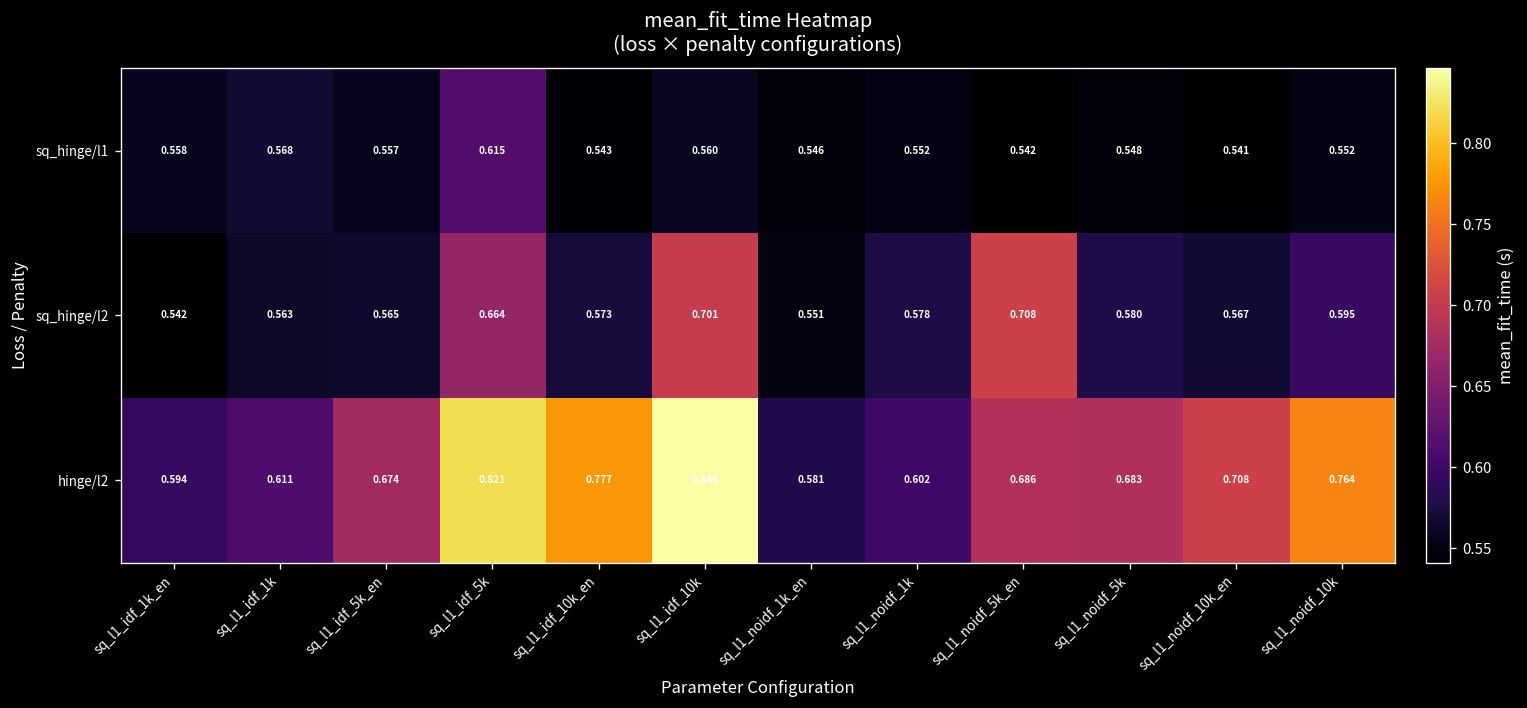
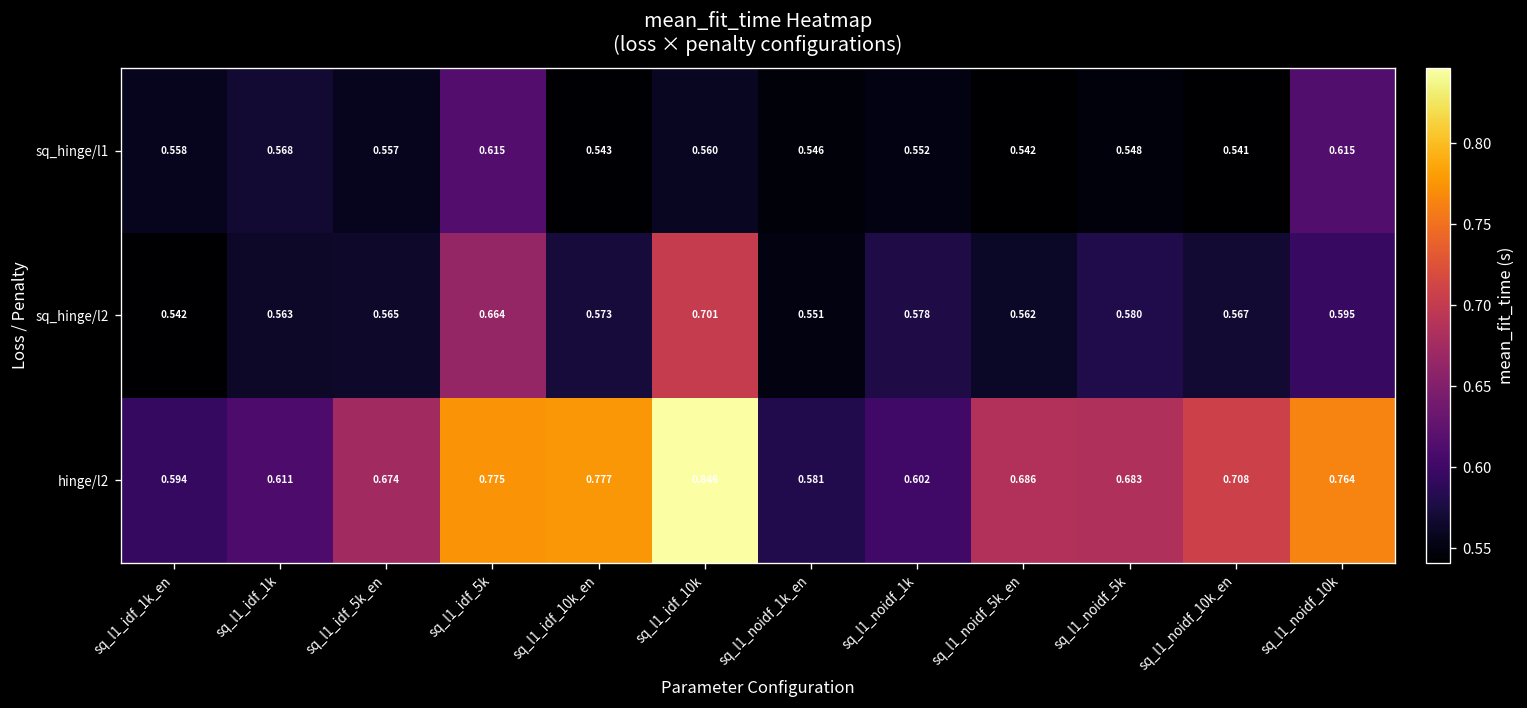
  {
    "sq_hinge/l1": {
      "sq_l1_idf_1k_en": 0.558,
      "sq_l1_idf_1k": 0.568,
      "sq_l1_idf_5k_en": 0.557,
      "sq_l1_idf_5k": 0.615,
      "sq_l1_idf_10k_en": 0.543,
      "sq_l1_idf_10k": 0.560,
      "sq_l1_noidf_1k_en": 0.546,
      "sq_l1_noidf_1k": 0.552,
      "sq_l1_noidf_5k_en": 0.542,
      "sq_l1_noidf_5k": 0.548,
      "sq_l1_noidf_10k_en": 0.541,
-     "sq_l1_noidf_10k": 0.552
+     "sq_l1_noidf_10k": 0.615
    },
    "sq_hinge/l2": {
      "sq_l1_idf_1k_en": 0.542,
      "sq_l1_idf_1k": 0.563,
      "sq_l1_idf_5k_en": 0.565,
      "sq_l1_idf_5k": 0.664,
      "sq_l1_idf_10k_en": 0.573,
      "sq_l1_idf_10k": 0.701,
      "sq_l1_noidf_1k_en": 0.551,
      "sq_l1_noidf_1k": 0.578,
-     "sq_l1_noidf_5k_en": 0.708,
+     "sq_l1_noidf_5k_en": 0.562,
      "sq_l1_noidf_5k": 0.580,
      "sq_l1_noidf_10k_en": 0.567,
      "sq_l1_noidf_10k": 0.595
    },
    "hinge/l2": {
      "sq_l1_idf_1k_en": 0.594,
      "sq_l1_idf_1k": 0.611,
      "sq_l1_idf_5k_en": 0.674,
-     "sq_l1_idf_5k": 0.821,
+     "sq_l1_idf_5k": 0.775,
      "sq_l1_idf_10k_en": 0.777,
      "sq_l1_idf_10k": 0.846,
      "sq_l1_noidf_1k_en": 0.581,
      "sq_l1_noidf_1k": 0.602,
      "sq_l1_noidf_5k_en": 0.686,
      "sq_l1_noidf_5k": 0.683,
      "sq_l1_noidf_10k_en": 0.708,
      "sq_l1_noidf_10k": 0.764
    }
  }
